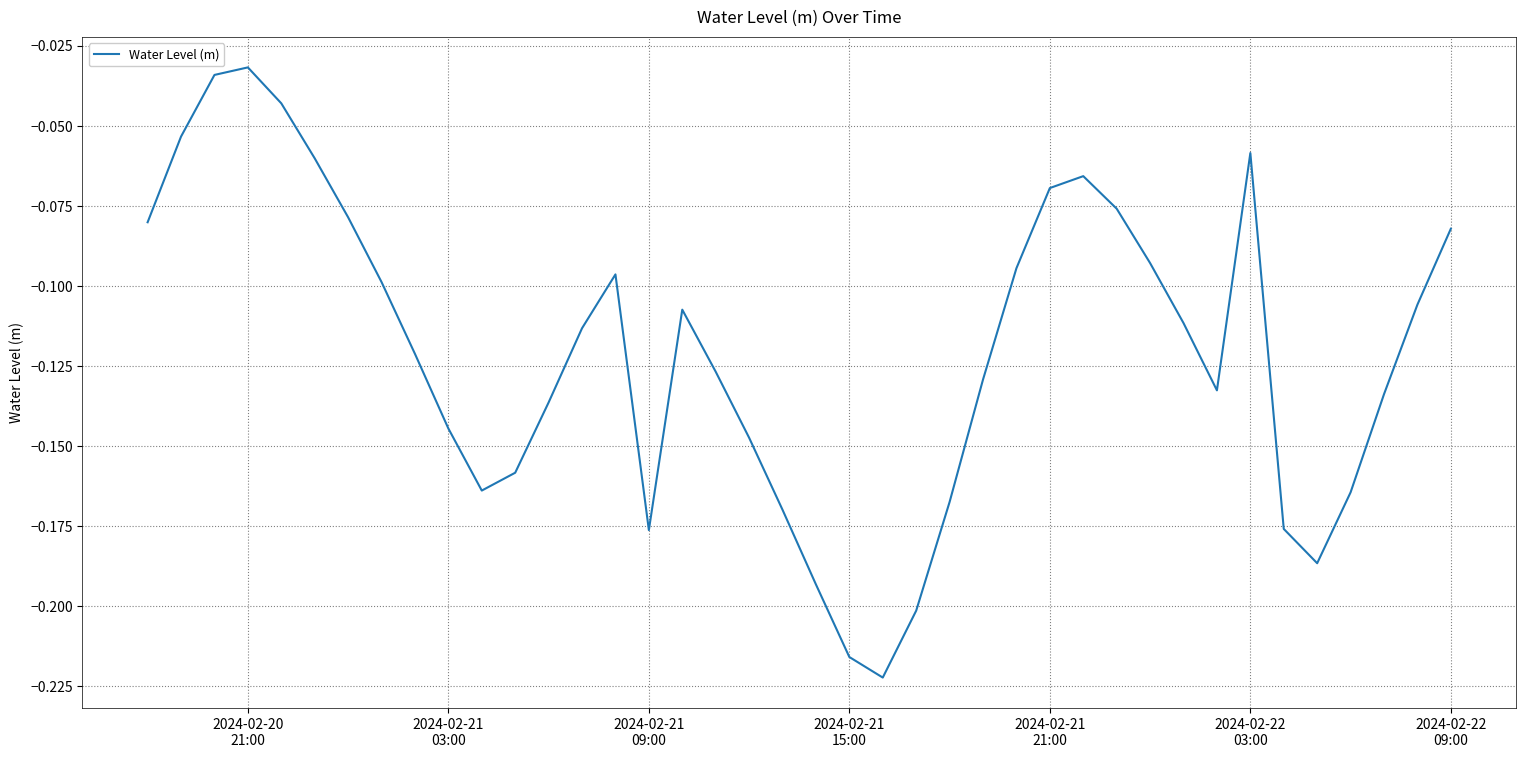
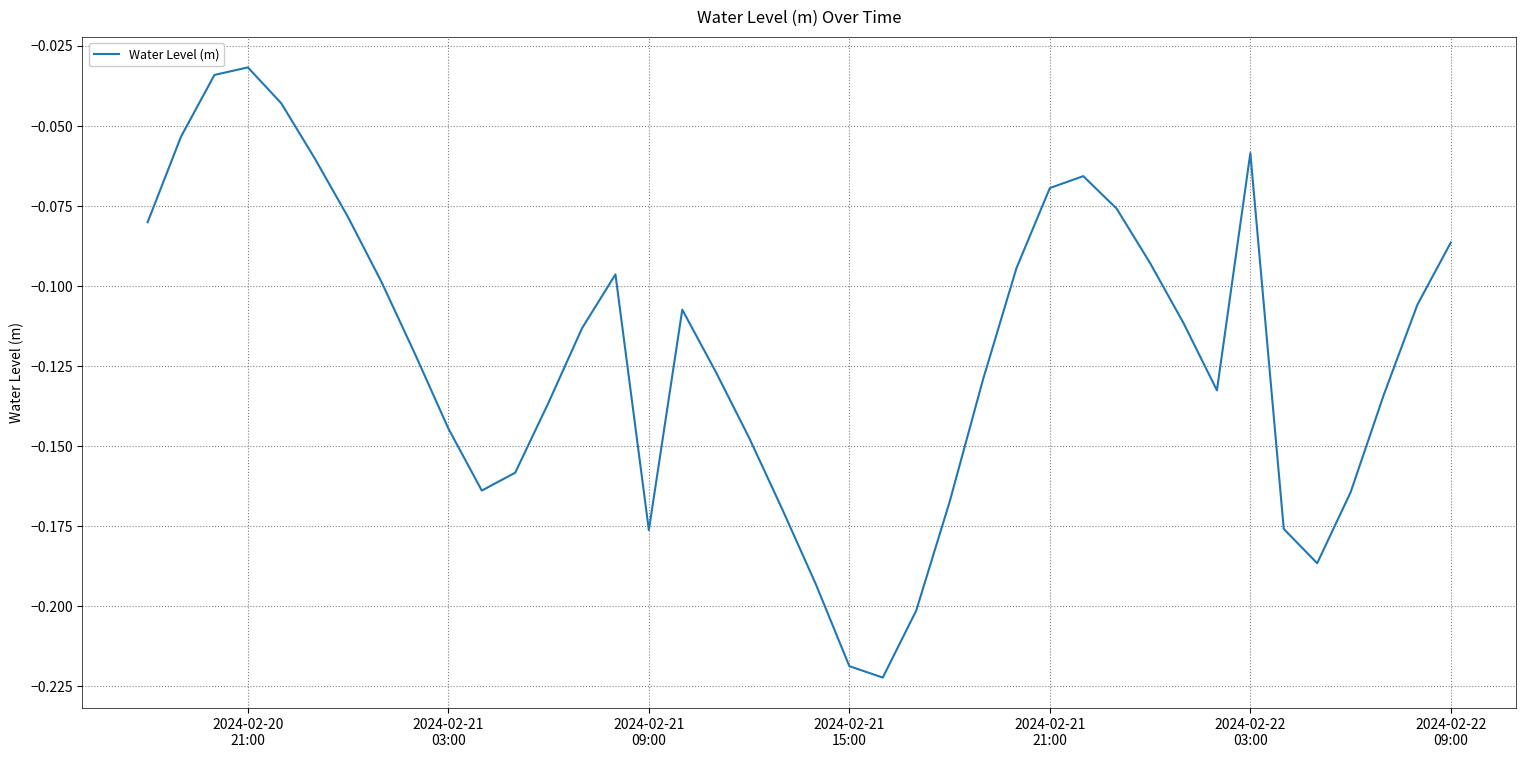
  {
    "2024-02-20 21:00": -0.032,
    "2024-02-21 03:00": -0.144,
    "2024-02-21 09:00": -0.176,
-   "2024-02-21 15:00": -0.216,
+   "2024-02-21 15:00": -0.219,
    "2024-02-21 21:00": -0.069,
    "2024-02-22 03:00": -0.058,
-   "2024-02-22 09:00": -0.082
+   "2024-02-22 09:00": -0.086
  }
